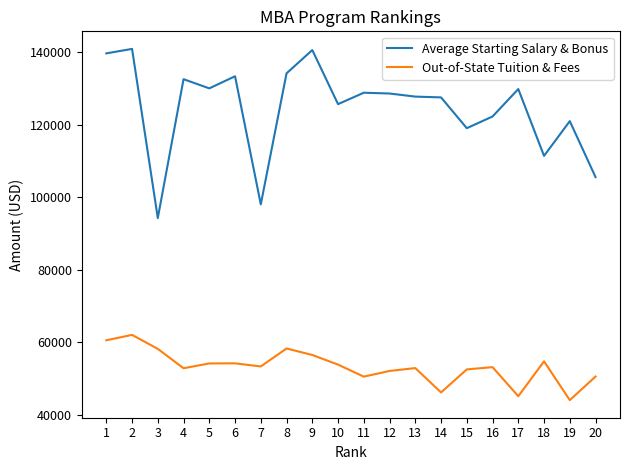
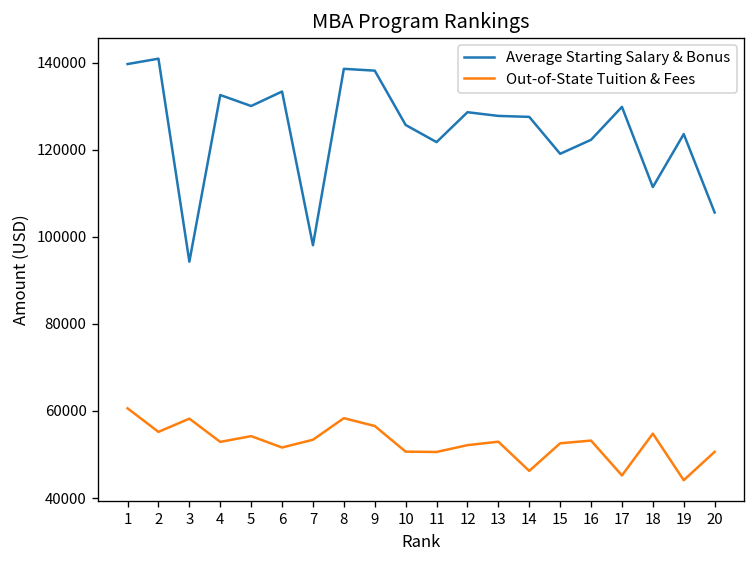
  {
    "Average Starting Salary & Bonus": {
      "1": 140000,
      "2": 141000,
      "3": 94000,
      "4": 133000,
      "5": 130000,
      "6": 133000,
      "7": 98000,
-     "8": 134000,
-     "9": 141000,
+     "8": 139000,
+     "9": 138000,
      "10": 126000,
-     "11": 129000,
+     "11": 122000,
      "12": 129000,
      "13": 128000,
      "14": 128000,
      "15": 119000,
      "16": 122000,
      "17": 130000,
      "18": 111000,
-     "19": 121000,
+     "19": 124000,
      "20": 106000
    },
    "Out-of-State Tuition & Fees": {
      "1": 61000,
-     "2": 62000,
+     "2": 55000,
      "3": 58000,
      "4": 53000,
      "5": 54000,
-     "6": 54000,
+     "6": 52000,
      "7": 53000,
      "8": 58000,
      "9": 57000,
-     "10": 54000,
+     "10": 51000,
      "11": 51000,
      "12": 52000,
      "13": 53000,
      "14": 46000,
      "15": 53000,
      "16": 53000,
      "17": 45000,
      "18": 55000,
      "19": 44000,
      "20": 51000
    }
  }
